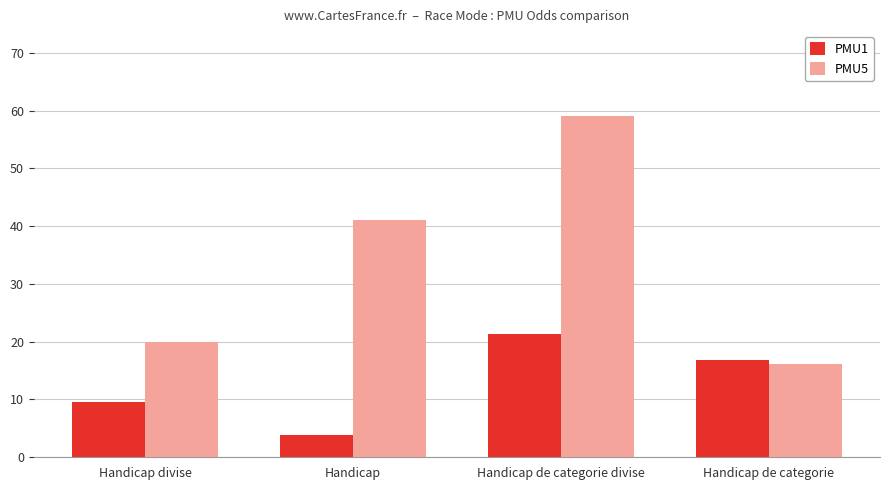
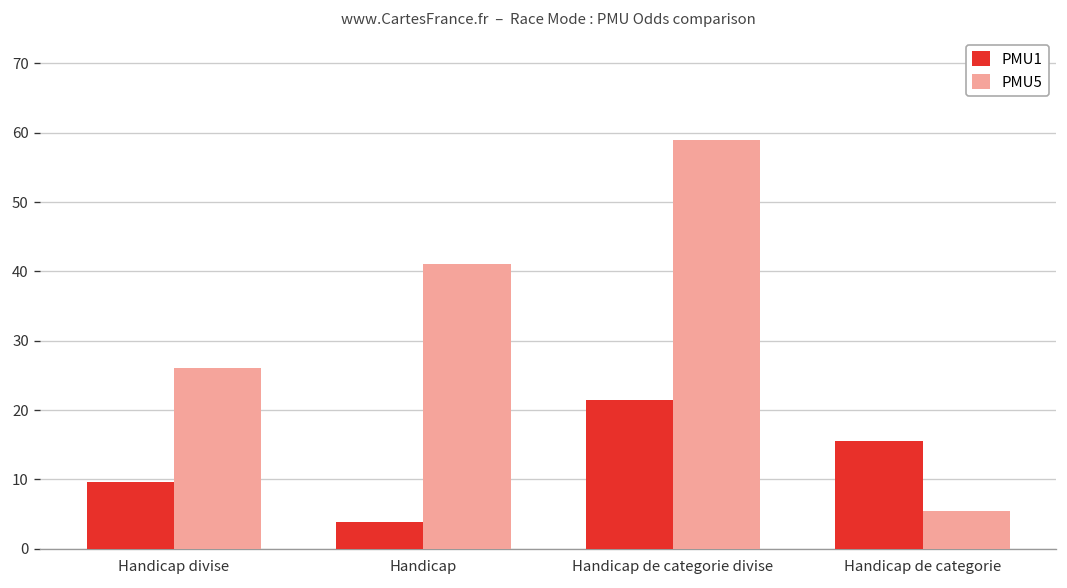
  {
    "PMU1": {
      "Handicap divise": 10,
      "Handicap": 4,
      "Handicap de categorie divise": 21,
-     "Handicap de categorie": 17
+     "Handicap de categorie": 16
    },
    "PMU5": {
-     "Handicap divise": 20,
+     "Handicap divise": 26,
      "Handicap": 41,
      "Handicap de categorie divise": 59,
-     "Handicap de categorie": 16
+     "Handicap de categorie": 6
    }
  }
